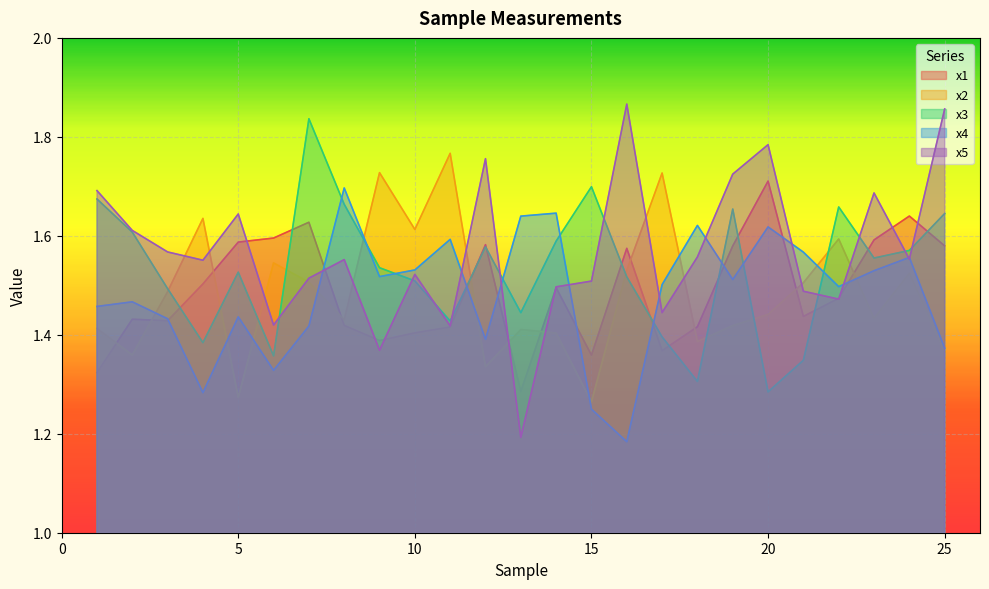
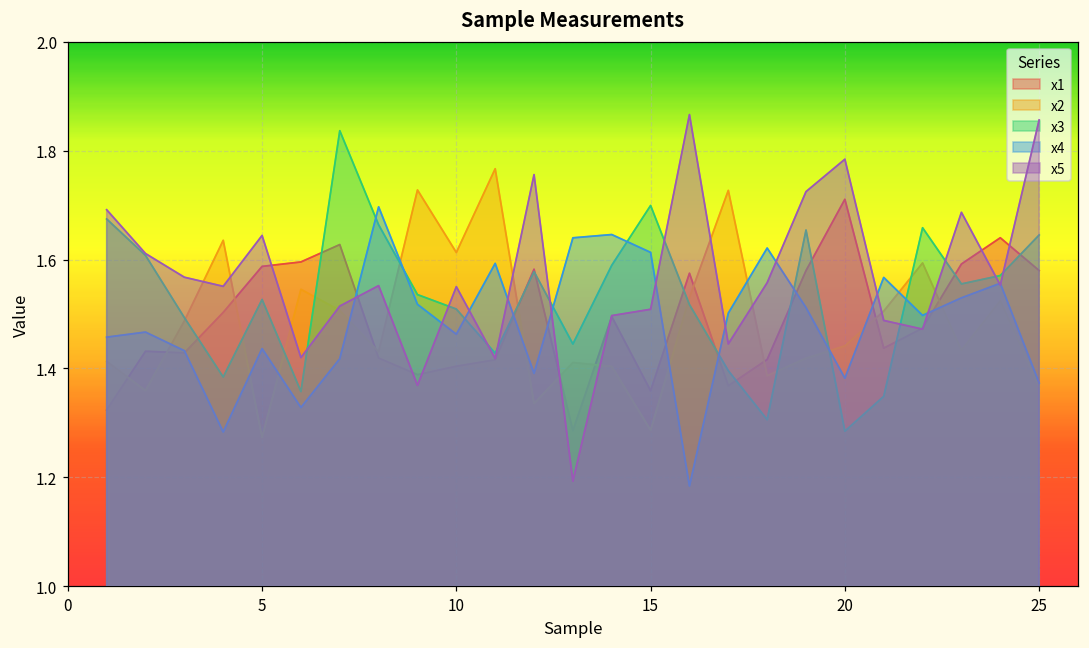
  {
    "x1": {
      "5": 1.59,
      "10": 1.40,
      "15": 1.36,
      "20": 1.71,
      "25": 1.58
    },
    "x2": {
      "5": 1.27,
      "10": 1.61,
-     "15": 1.26,
+     "15": 1.29,
      "20": 1.44,
      "25": 1.37
    },
    "x3": {
      "5": 1.53,
      "10": 1.51,
      "15": 1.70,
      "20": 1.28,
      "25": 1.65
    },
    "x4": {
      "5": 1.44,
-     "10": 1.53,
-     "15": 1.25,
-     "20": 1.62,
+     "10": 1.46,
+     "15": 1.61,
+     "20": 1.38,
      "25": 1.37
    },
    "x5": {
      "5": 1.64,
-     "10": 1.52,
+     "10": 1.55,
      "15": 1.51,
      "20": 1.78
    }
  }
